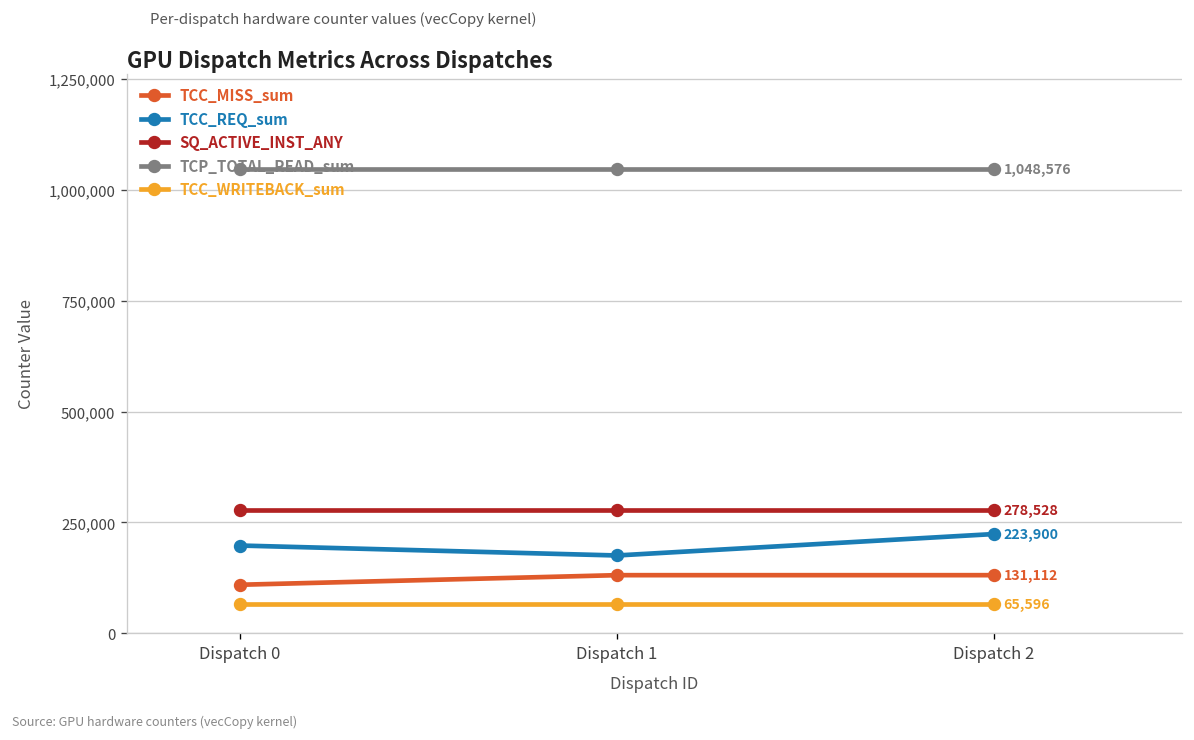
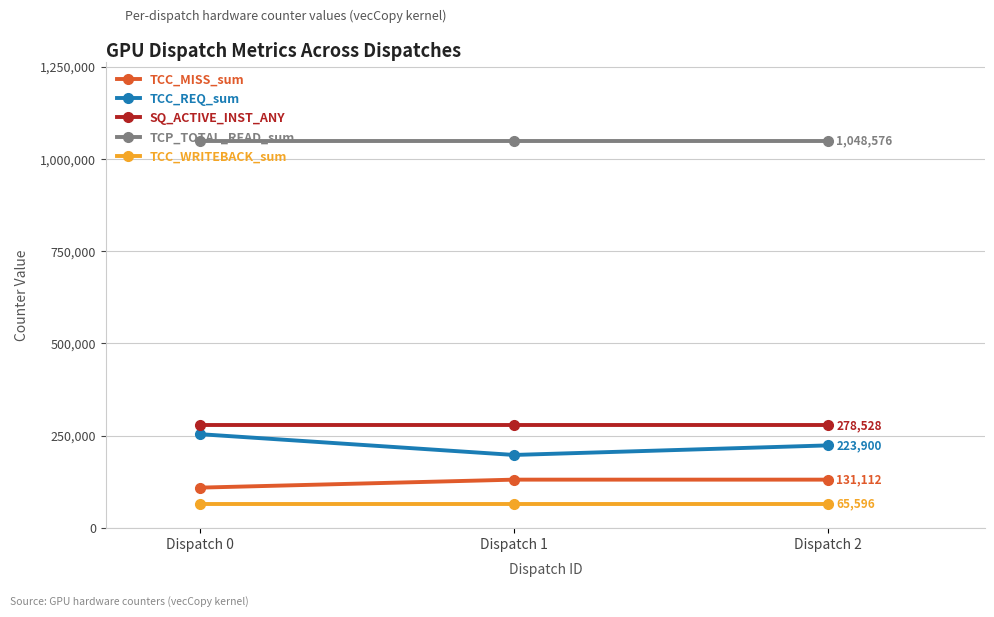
  {
    "TCC_MISS_sum": {
      "Dispatch 2": "131,112"
    },
    "TCC_REQ_sum": {
-     "Dispatch 0": "200,000",
-     "Dispatch 1": "180,000"
+     "Dispatch 0": "250,000",
+     "Dispatch 1": "200,000"
    },
    "SQ_ACTIVE_INST_ANY": {
      "Dispatch 2": "278,528"
    },
    "TCP_TOTAL_READ_sum": {
      "Dispatch 2": "1,048,576"
    },
    "TCC_WRITEBACK_sum": {
      "Dispatch 2": "65,596"
    }
  }
